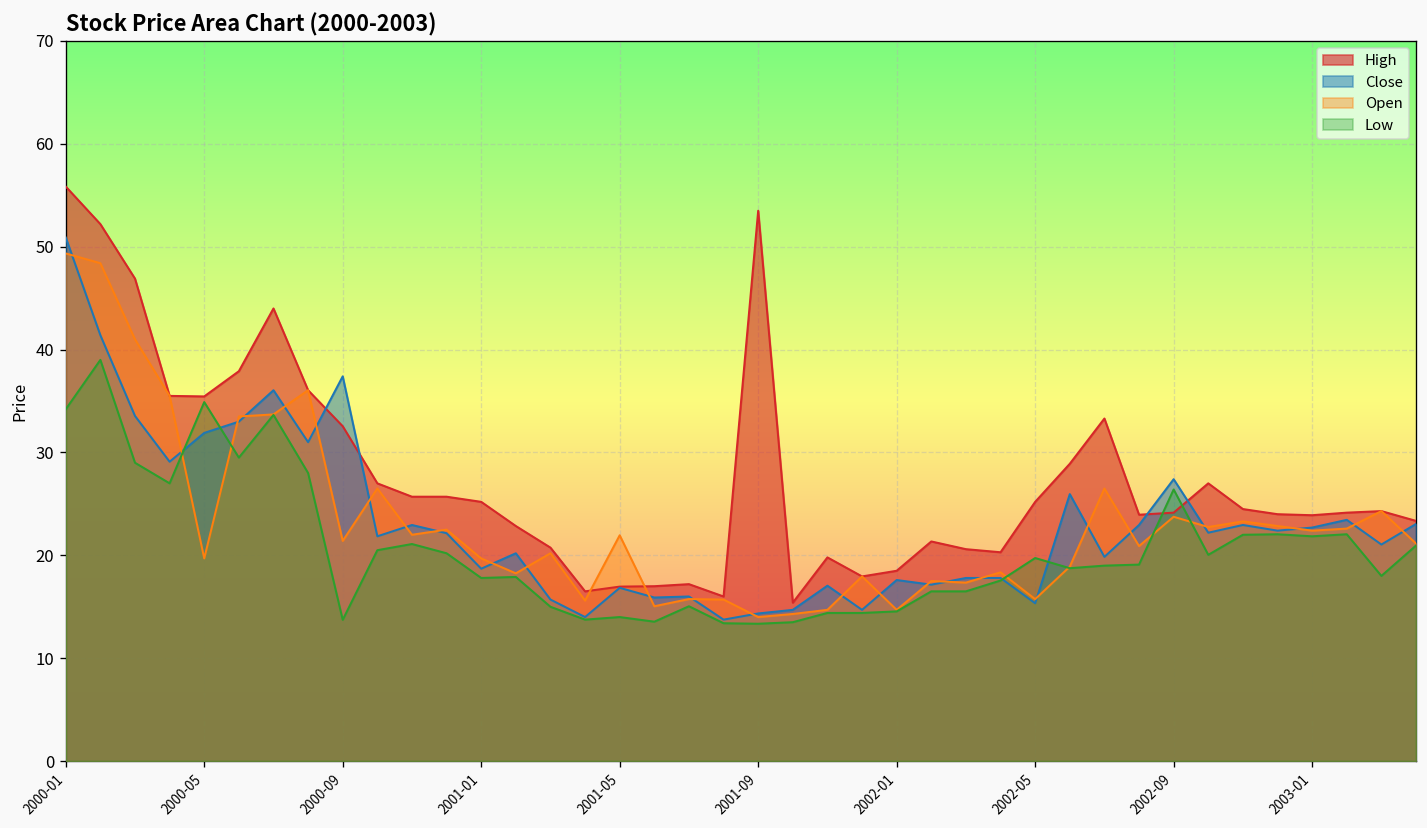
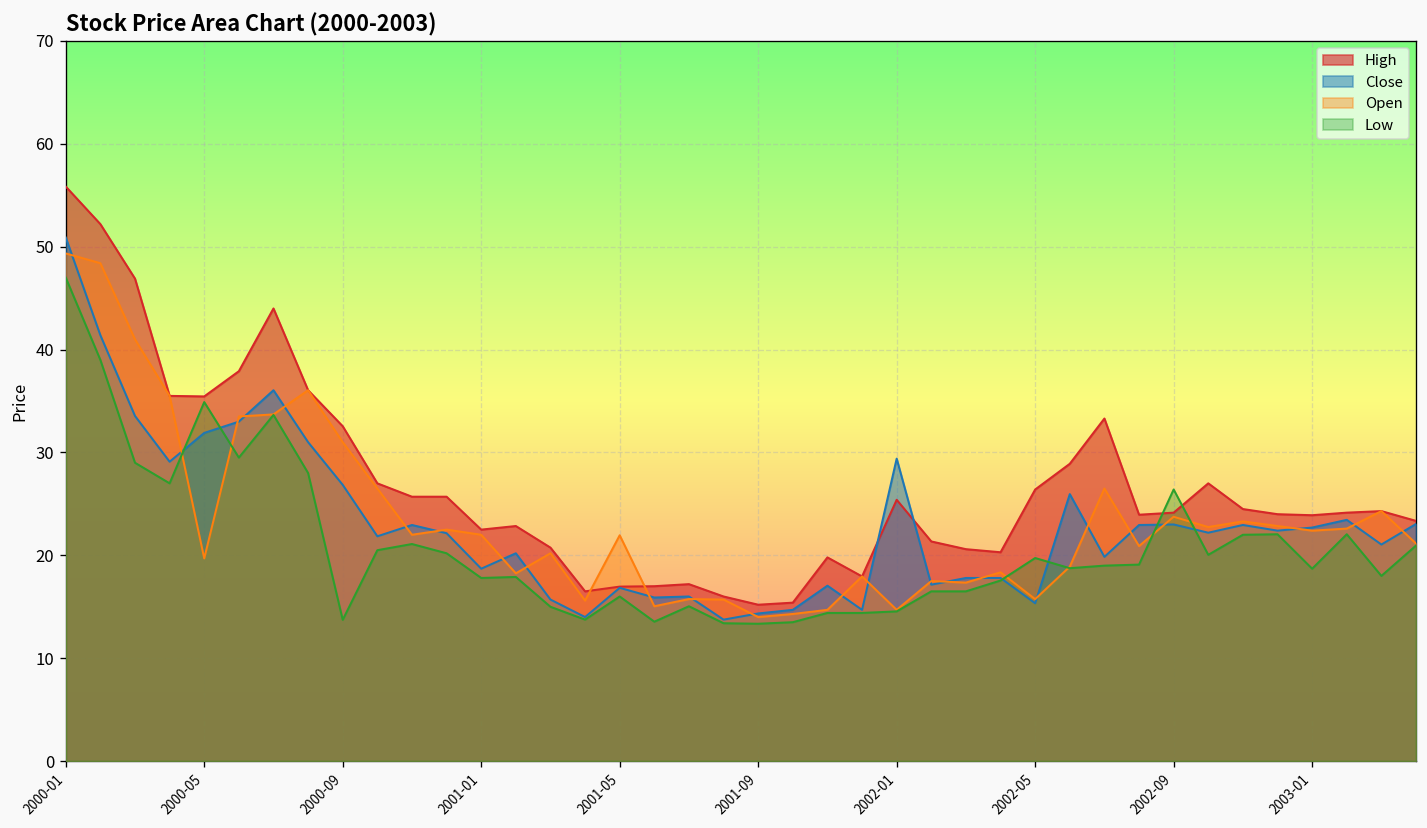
  {
    "High": {
      "2000-01": 56,
      "2000-05": 35,
      "2000-09": 33,
-     "2001-01": 25,
-     "2001-09": 54,
-     "2002-01": 19,
-     "2002-05": 25,
+     "2001-01": 23,
+     "2001-09": 15,
+     "2002-01": 25,
+     "2002-05": 26,
      "2002-09": 24,
      "2003-01": 24
    },
    "Close": {
      "2000-01": 51,
      "2000-05": 32,
-     "2000-09": 37,
+     "2000-09": 27,
      "2001-01": 19,
      "2001-09": 14,
-     "2002-01": 18,
+     "2002-01": 29,
      "2002-05": 15,
-     "2002-09": 27,
+     "2002-09": 23,
      "2003-01": 23
    },
    "Open": {
      "2000-01": 49,
      "2000-05": 20,
-     "2000-09": 21,
-     "2001-01": 20,
+     "2000-09": 31,
+     "2001-01": 22,
      "2001-05": 22,
      "2001-09": 14,
      "2002-05": 16,
      "2002-09": 24,
      "2003-01": 22
    },
    "Low": {
-     "2000-01": 34,
+     "2000-01": 47,
      "2000-05": 35,
      "2000-09": 14,
      "2001-01": 18,
-     "2001-05": 14,
+     "2001-05": 16,
      "2001-09": 13,
      "2002-05": 20,
      "2002-09": 26,
-     "2003-01": 22
+     "2003-01": 19
    }
  }
